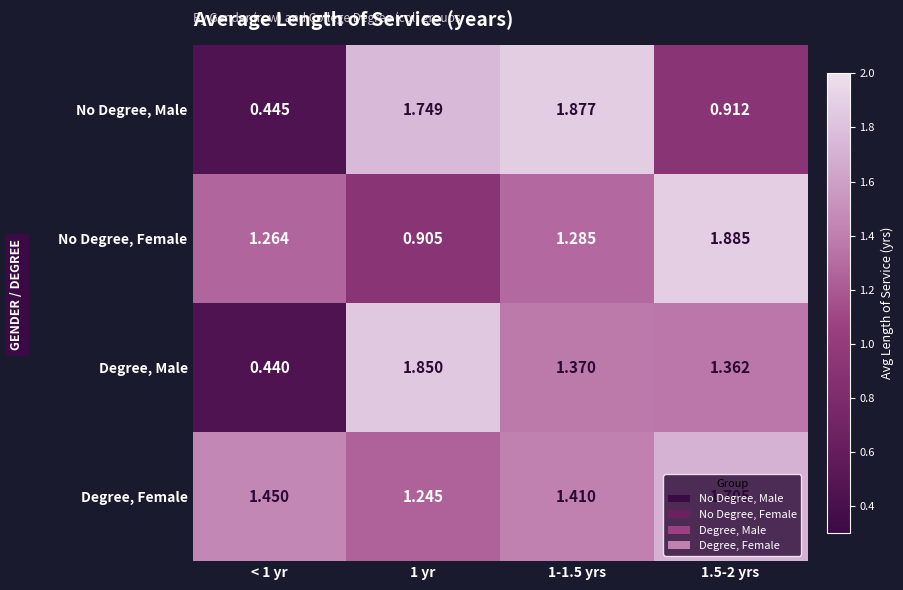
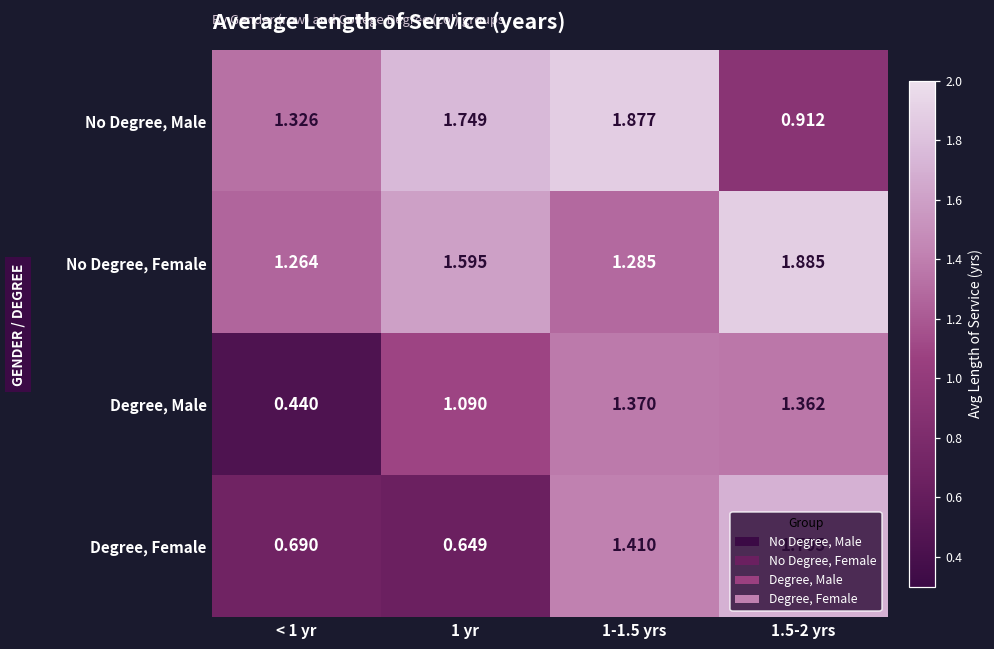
  {
    "No Degree, Male": {
-     "< 1 yr": 0.445,
+     "< 1 yr": 1.326,
      "1 yr": 1.749,
      "1-1.5 yrs": 1.877,
      "1.5-2 yrs": 0.912
    },
    "No Degree, Female": {
      "< 1 yr": 1.264,
-     "1 yr": 0.905,
+     "1 yr": 1.595,
      "1-1.5 yrs": 1.285,
      "1.5-2 yrs": 1.885
    },
    "Degree, Male": {
      "< 1 yr": 0.440,
-     "1 yr": 1.850,
+     "1 yr": 1.090,
      "1-1.5 yrs": 1.370,
      "1.5-2 yrs": 1.362
    },
    "Degree, Female": {
-     "< 1 yr": 1.450,
-     "1 yr": 1.245,
+     "< 1 yr": 0.690,
+     "1 yr": 0.649,
      "1-1.5 yrs": 1.410
    }
  }
